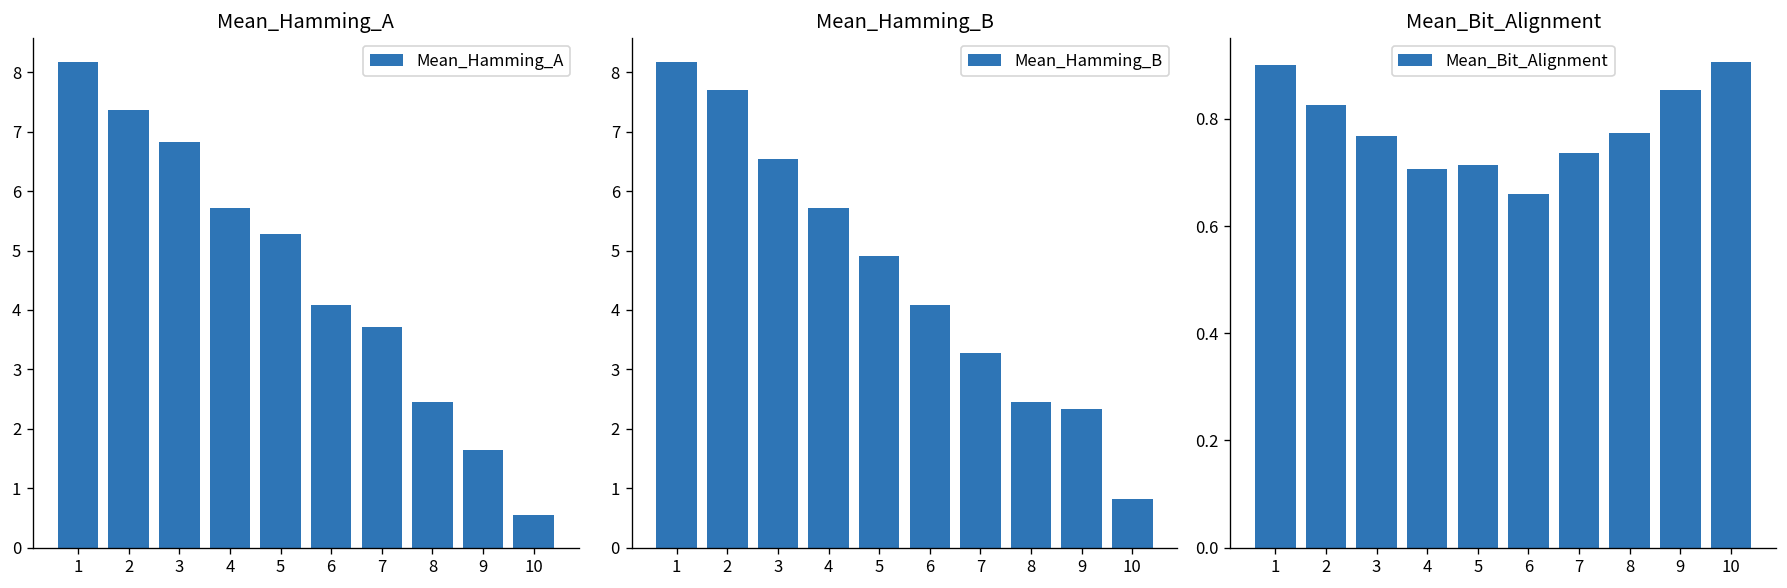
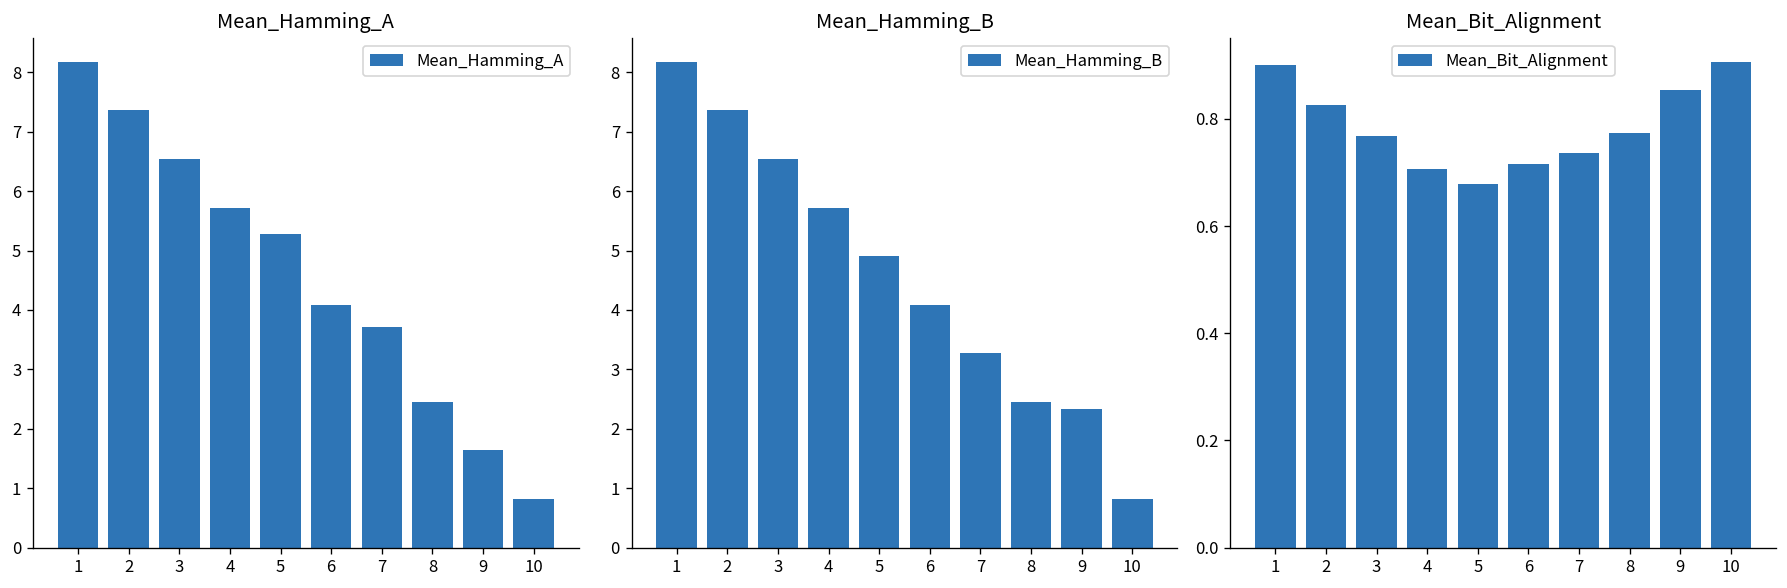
  {
    "Mean_Hamming_A": {
      "1": 8.2,
      "2": 7.4,
-     "3": 6.8,
+     "3": 6.5,
      "4": 5.7,
      "5": 5.3,
      "6": 4.1,
      "7": 3.7,
      "8": 2.5,
      "9": 1.6,
-     "10": 0.5
+     "10": 0.8
    },
    "Mean_Hamming_B": {
      "1": 8.2,
-     "2": 7.7,
+     "2": 7.4,
      "3": 6.5,
      "4": 5.7,
      "5": 4.9,
      "6": 4.1,
      "7": 3.3,
      "8": 2.5,
      "9": 2.3,
      "10": 0.8
    },
    "Mean_Bit_Alignment": {
      "1": 0.90,
      "2": 0.83,
      "3": 0.77,
      "4": 0.71,
-     "5": 0.71,
-     "6": 0.66,
+     "5": 0.68,
+     "6": 0.72,
      "7": 0.74,
      "8": 0.77,
      "9": 0.85,
      "10": 0.91
    }
  }
